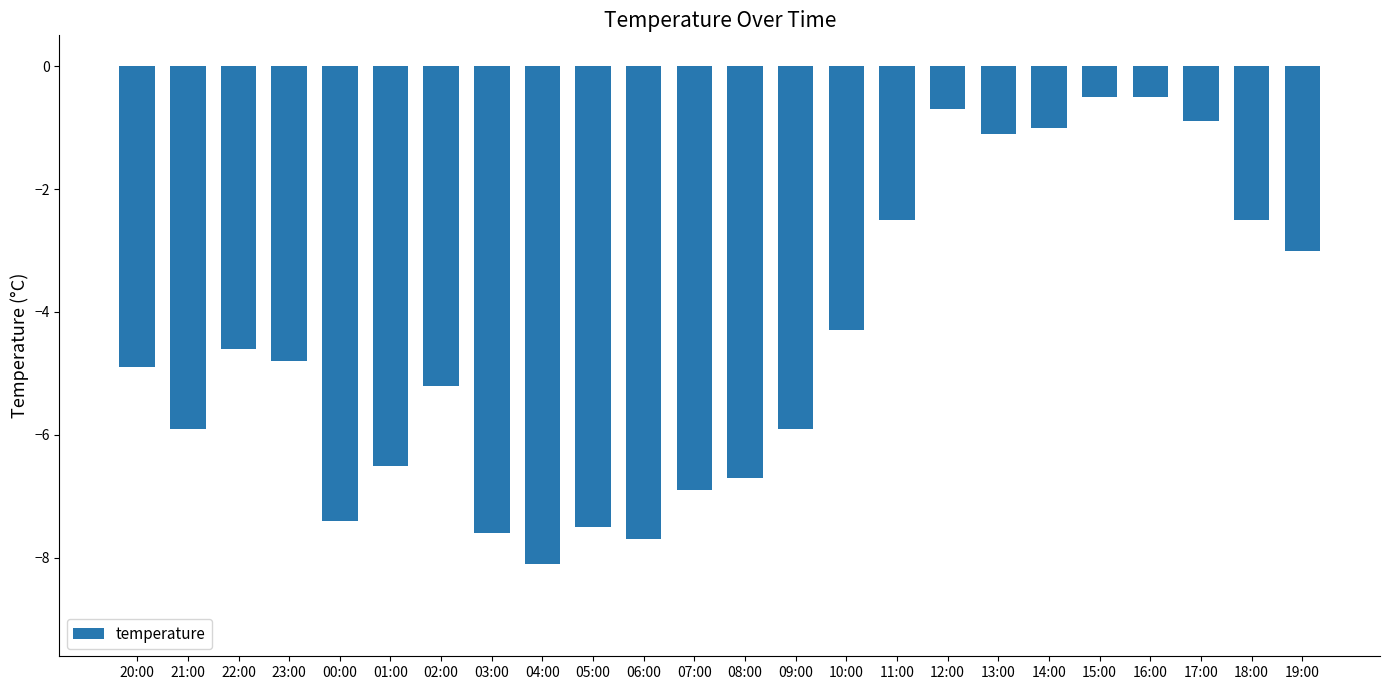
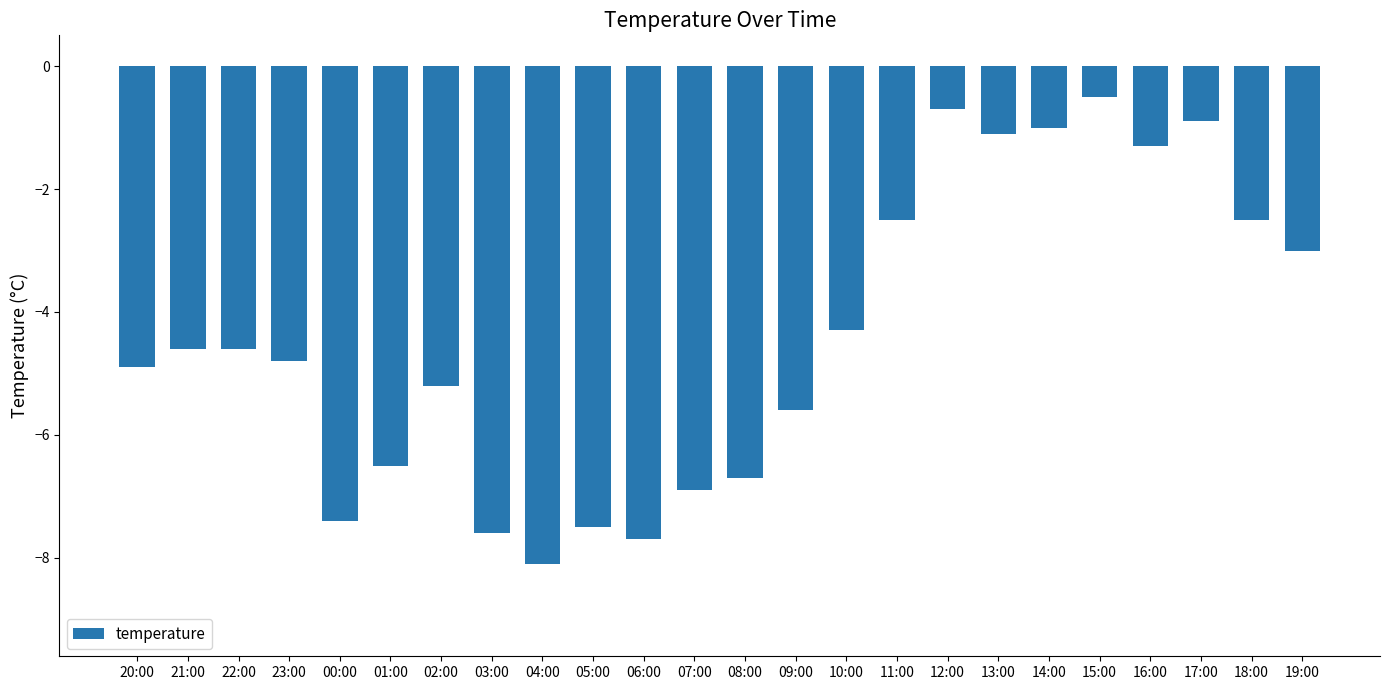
  {
    "20:00": -4.9,
-   "21:00": -5.9,
+   "21:00": -4.6,
    "22:00": -4.6,
    "23:00": -4.8,
    "00:00": -7.4,
    "01:00": -6.5,
    "02:00": -5.2,
    "03:00": -7.6,
    "04:00": -8.1,
    "05:00": -7.5,
    "06:00": -7.7,
    "07:00": -6.9,
    "08:00": -6.7,
-   "09:00": -5.9,
+   "09:00": -5.6,
    "10:00": -4.3,
    "11:00": -2.5,
    "12:00": -0.7,
    "13:00": -1.1,
    "14:00": -1.0,
    "15:00": -0.5,
-   "16:00": -0.5,
+   "16:00": -1.3,
    "17:00": -0.9,
    "18:00": -2.5,
    "19:00": -3.0
  }
